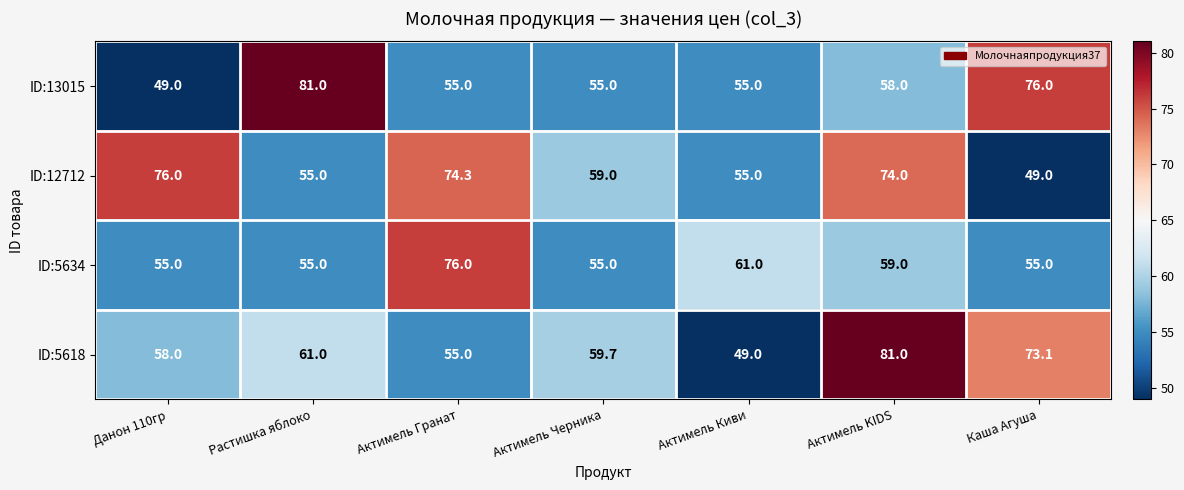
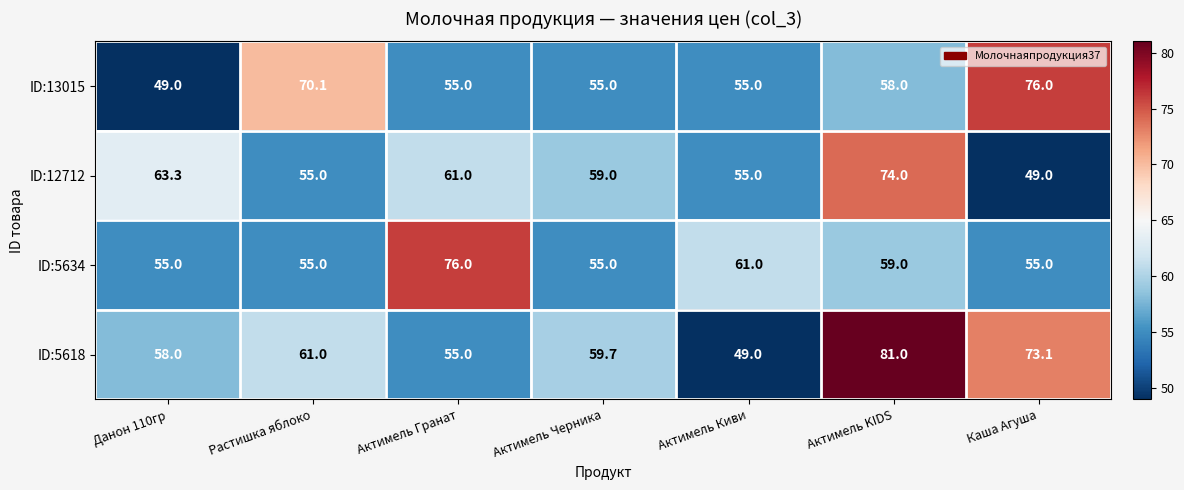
  {
    "ID:13015": {
      "Данон 110гр": 49.0,
-     "Растишка яблоко": 81.0,
+     "Растишка яблоко": 70.1,
      "Актимель Гранат": 55.0,
      "Актимель Черника": 55.0,
      "Актимель Киви": 55.0,
      "Актимель KIDS": 58.0,
      "Каша Агуша": 76.0
    },
    "ID:12712": {
-     "Данон 110гр": 76.0,
+     "Данон 110гр": 63.3,
      "Растишка яблоко": 55.0,
-     "Актимель Гранат": 74.3,
+     "Актимель Гранат": 61.0,
      "Актимель Черника": 59.0,
      "Актимель Киви": 55.0,
      "Актимель KIDS": 74.0,
      "Каша Агуша": 49.0
    },
    "ID:5634": {
      "Данон 110гр": 55.0,
      "Растишка яблоко": 55.0,
      "Актимель Гранат": 76.0,
      "Актимель Черника": 55.0,
      "Актимель Киви": 61.0,
      "Актимель KIDS": 59.0,
      "Каша Агуша": 55.0
    },
    "ID:5618": {
      "Данон 110гр": 58.0,
      "Растишка яблоко": 61.0,
      "Актимель Гранат": 55.0,
      "Актимель Черника": 59.7,
      "Актимель Киви": 49.0,
      "Актимель KIDS": 81.0,
      "Каша Агуша": 73.1
    }
  }
